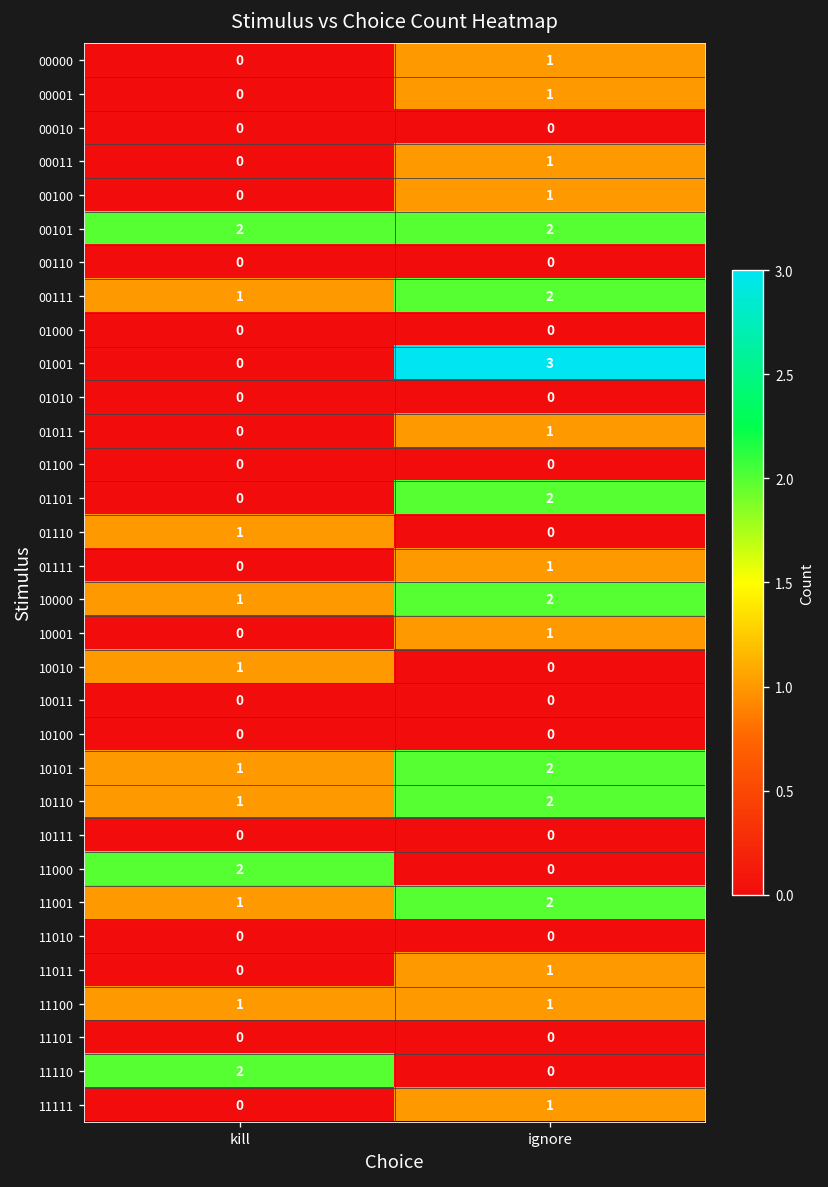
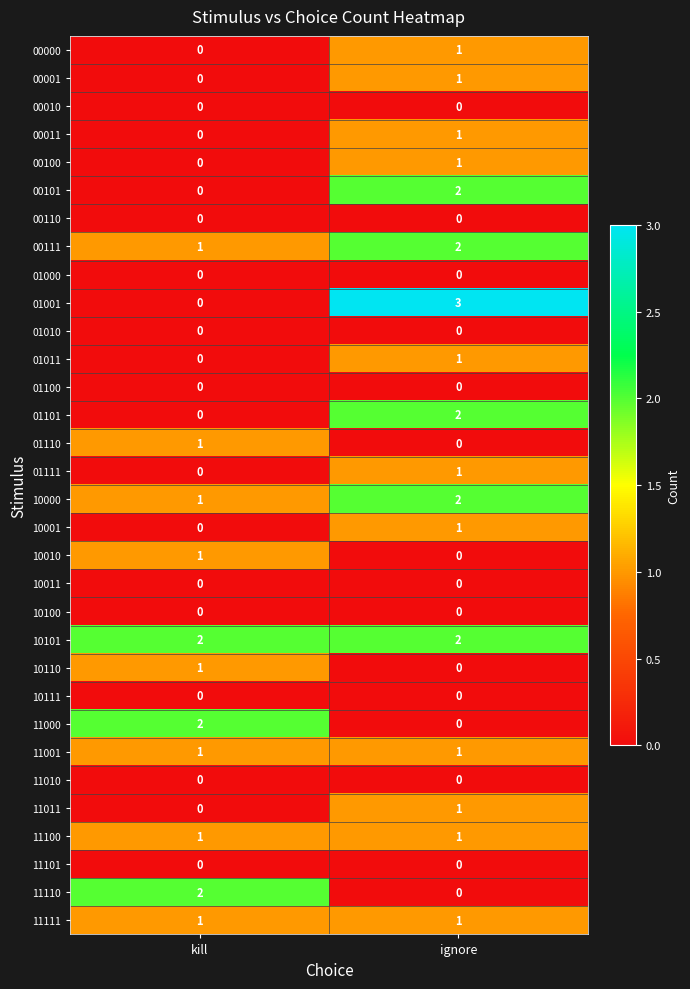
  {
    "00000": {
      "kill": 0,
      "ignore": 1
    },
    "00001": {
      "kill": 0,
      "ignore": 1
    },
    "00010": {
      "kill": 0,
      "ignore": 0
    },
    "00011": {
      "kill": 0,
      "ignore": 1
    },
    "00100": {
      "kill": 0,
      "ignore": 1
    },
    "00101": {
-     "kill": 2,
+     "kill": 0,
      "ignore": 2
    },
    "00110": {
      "kill": 0,
      "ignore": 0
    },
    "00111": {
      "kill": 1,
      "ignore": 2
    },
    "01000": {
      "kill": 0,
      "ignore": 0
    },
    "01001": {
      "kill": 0,
      "ignore": 3
    },
    "01010": {
      "kill": 0,
      "ignore": 0
    },
    "01011": {
      "kill": 0,
      "ignore": 1
    },
    "01100": {
      "kill": 0,
      "ignore": 0
    },
    "01101": {
      "kill": 0,
      "ignore": 2
    },
    "01110": {
      "kill": 1,
      "ignore": 0
    },
    "01111": {
      "kill": 0,
      "ignore": 1
    },
    "10000": {
      "kill": 1,
      "ignore": 2
    },
    "10001": {
      "kill": 0,
      "ignore": 1
    },
    "10010": {
      "kill": 1,
      "ignore": 0
    },
    "10011": {
      "kill": 0,
      "ignore": 0
    },
    "10100": {
      "kill": 0,
      "ignore": 0
    },
    "10101": {
-     "kill": 1,
+     "kill": 2,
      "ignore": 2
    },
    "10110": {
      "kill": 1,
-     "ignore": 2
+     "ignore": 0
    },
    "10111": {
      "kill": 0,
      "ignore": 0
    },
    "11000": {
      "kill": 2,
      "ignore": 0
    },
    "11001": {
      "kill": 1,
-     "ignore": 2
+     "ignore": 1
    },
    "11010": {
      "kill": 0,
      "ignore": 0
    },
    "11011": {
      "kill": 0,
      "ignore": 1
    },
    "11100": {
      "kill": 1,
      "ignore": 1
    },
    "11101": {
      "kill": 0,
      "ignore": 0
    },
    "11110": {
      "kill": 2,
      "ignore": 0
    },
    "11111": {
-     "kill": 0,
+     "kill": 1,
      "ignore": 1
    }
  }
